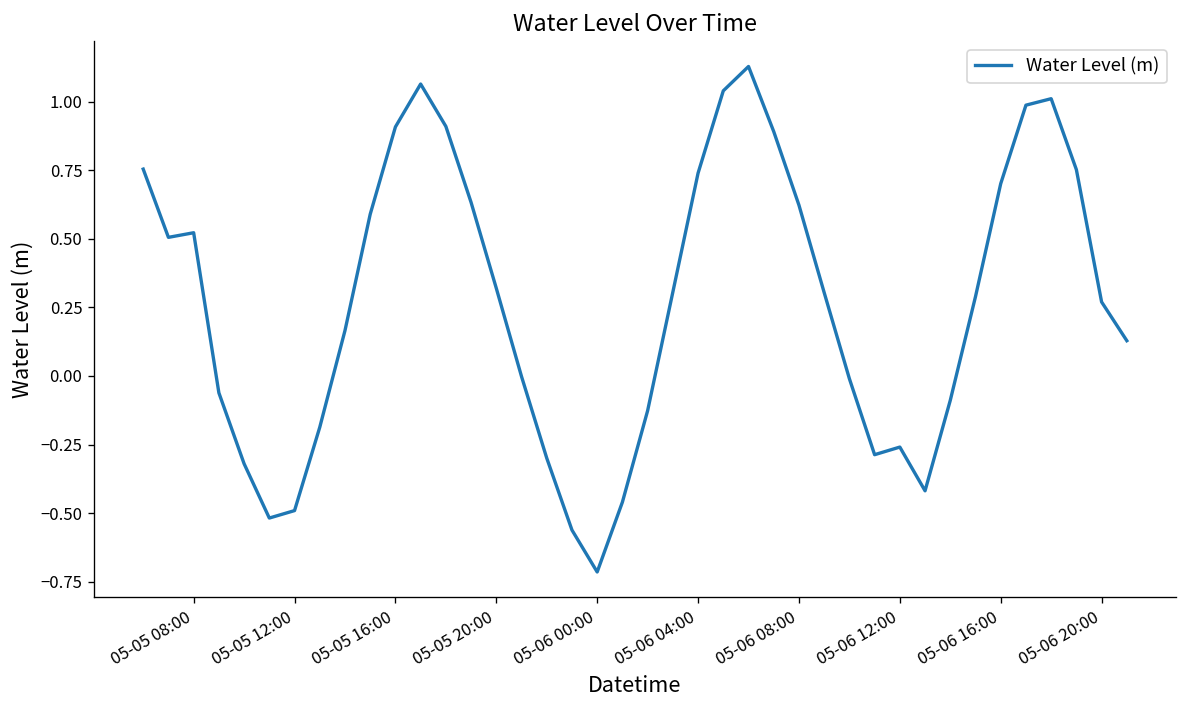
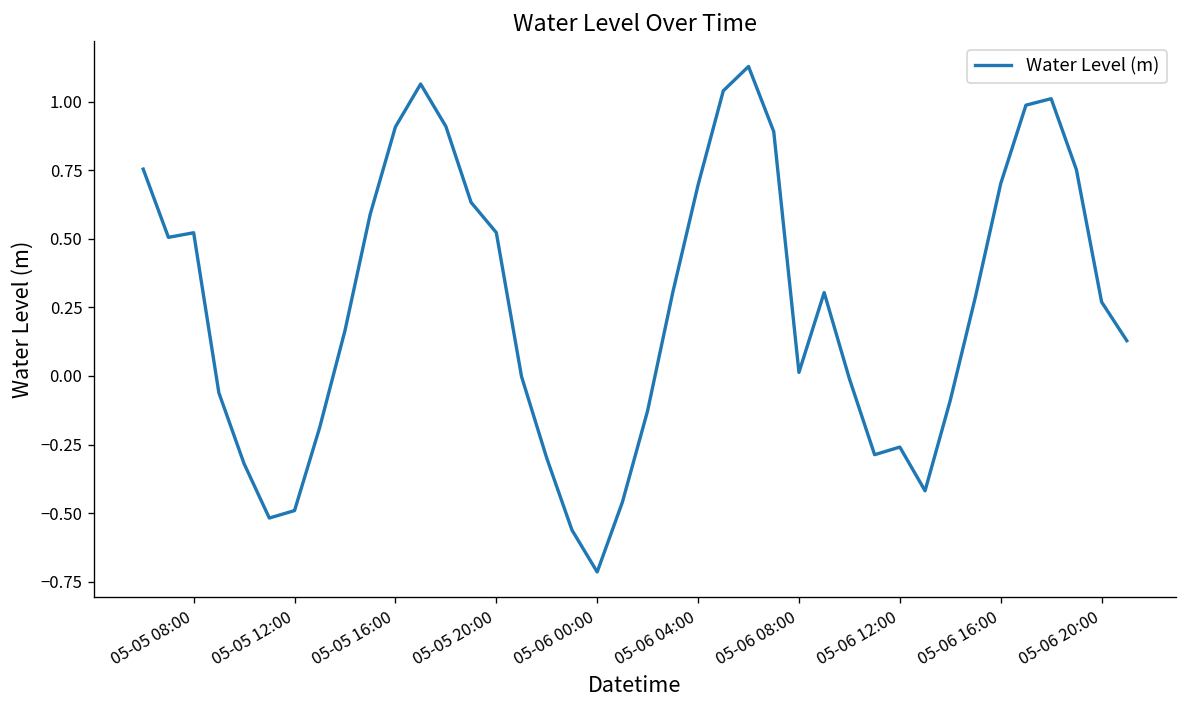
  {
    "05-05 08:00": 0.52,
    "05-05 12:00": -0.49,
    "05-05 16:00": 0.91,
-   "05-05 20:00": 0.32,
+   "05-05 20:00": 0.52,
    "05-06 00:00": -0.71,
-   "05-06 04:00": 0.74,
-   "05-06 08:00": 0.62,
+   "05-06 04:00": 0.70,
+   "05-06 08:00": 0.01,
    "05-06 12:00": -0.26,
    "05-06 16:00": 0.70,
    "05-06 20:00": 0.27
  }
